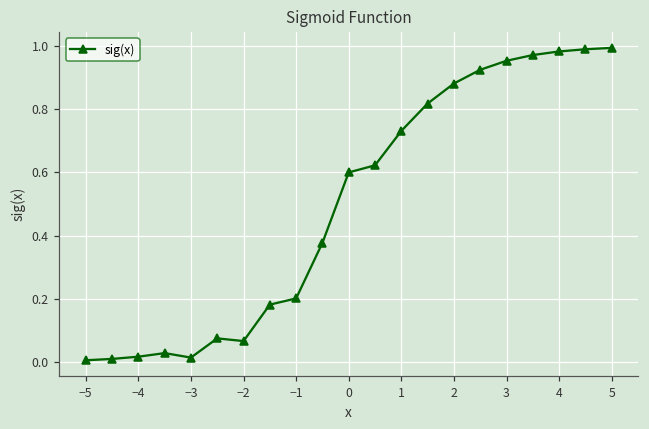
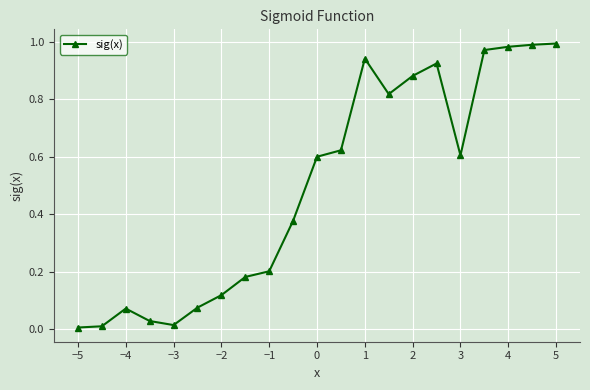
  {
    "−5": 0.01,
-   "−4": 0.02,
+   "−4": 0.07,
    "−3": 0.02,
-   "−2": 0.07,
+   "−2": 0.12,
    "−1": 0.20,
    "0": 0.60,
-   "1": 0.73,
+   "1": 0.94,
    "2": 0.88,
-   "3": 0.95,
+   "3": 0.60,
    "4": 0.98,
    "5": 0.99
  }
